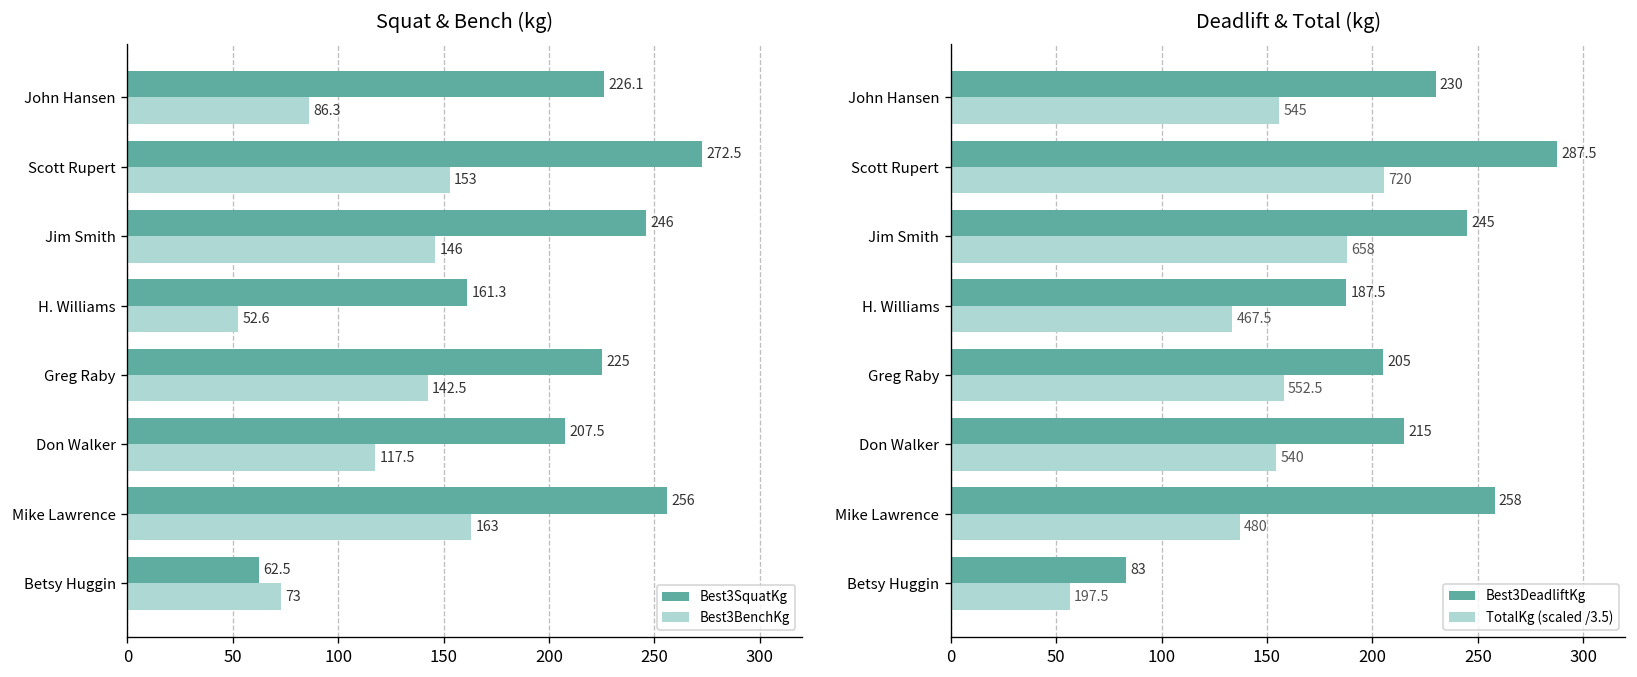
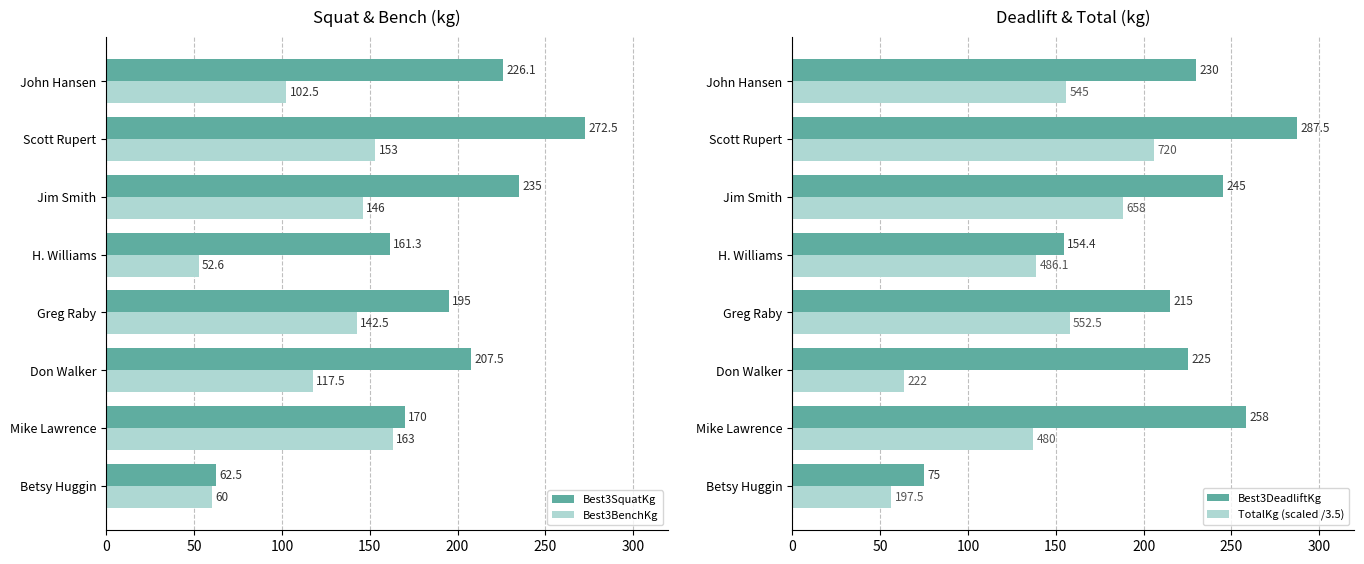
  {
    "Squat & Bench (kg)": {
      "Best3SquatKg": {
        "John Hansen": 226.1,
        "Scott Rupert": 272.5,
-       "Jim Smith": 246,
+       "Jim Smith": 235,
        "H. Williams": 161.3,
-       "Greg Raby": 225,
+       "Greg Raby": 195,
        "Don Walker": 207.5,
-       "Mike Lawrence": 256,
+       "Mike Lawrence": 170,
        "Betsy Huggin": 62.5
      },
      "Best3BenchKg": {
-       "John Hansen": 86.3,
+       "John Hansen": 102.5,
        "Scott Rupert": 153,
        "Jim Smith": 146,
        "H. Williams": 52.6,
        "Greg Raby": 142.5,
        "Don Walker": 117.5,
        "Mike Lawrence": 163,
-       "Betsy Huggin": 73
+       "Betsy Huggin": 60
      }
    },
    "Deadlift & Total (kg)": {
      "Best3DeadliftKg": {
        "John Hansen": 230,
        "Scott Rupert": 287.5,
        "Jim Smith": 245,
-       "H. Williams": 187.5,
-       "Greg Raby": 205,
-       "Don Walker": 215,
+       "H. Williams": 154.4,
+       "Greg Raby": 215,
+       "Don Walker": 225,
        "Mike Lawrence": 258,
-       "Betsy Huggin": 83
+       "Betsy Huggin": 75
      },
      "TotalKg (scaled /3.5)": {
-       "H. Williams": 467.5,
-       "Don Walker": 540
+       "H. Williams": 486.1,
+       "Don Walker": 222
      }
    }
  }
